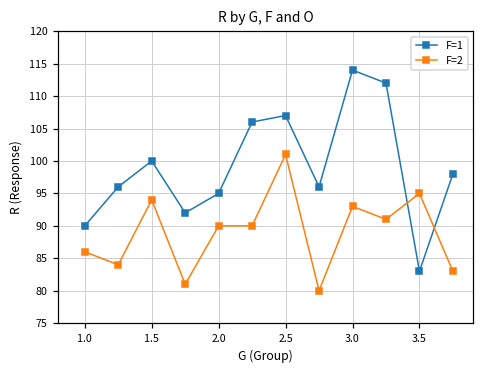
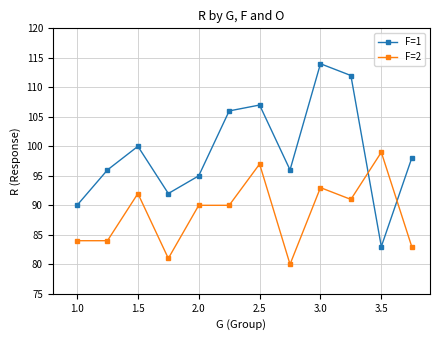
  {
    "F=1": {
      "1.0": 90,
      "1.5": 100,
      "2.0": 95,
      "2.5": 107,
      "3.0": 114,
      "3.5": 83
    },
    "F=2": {
-     "1.0": 86,
-     "1.5": 94,
+     "1.0": 84,
+     "1.5": 92,
      "2.0": 90,
-     "2.5": 101,
+     "2.5": 97,
      "3.0": 93,
-     "3.5": 95
+     "3.5": 99
    }
  }
